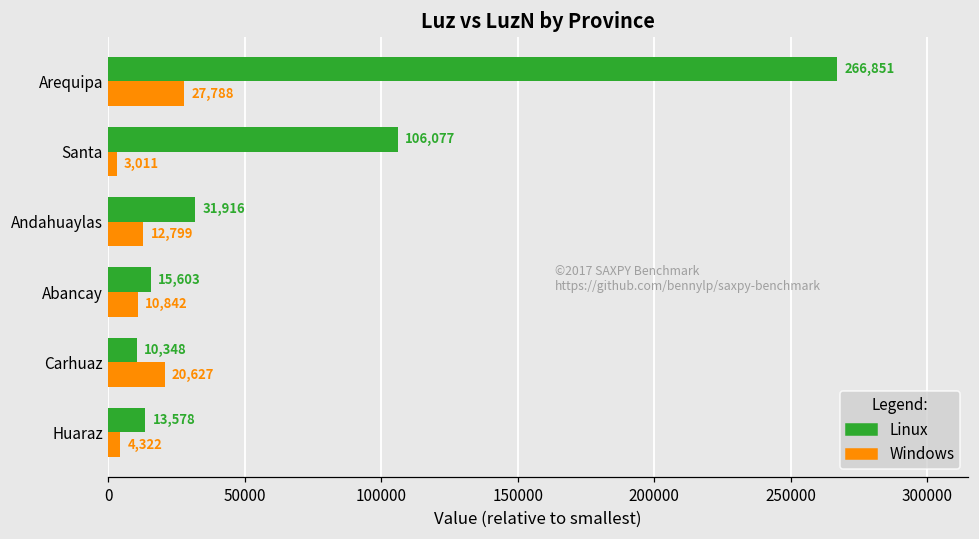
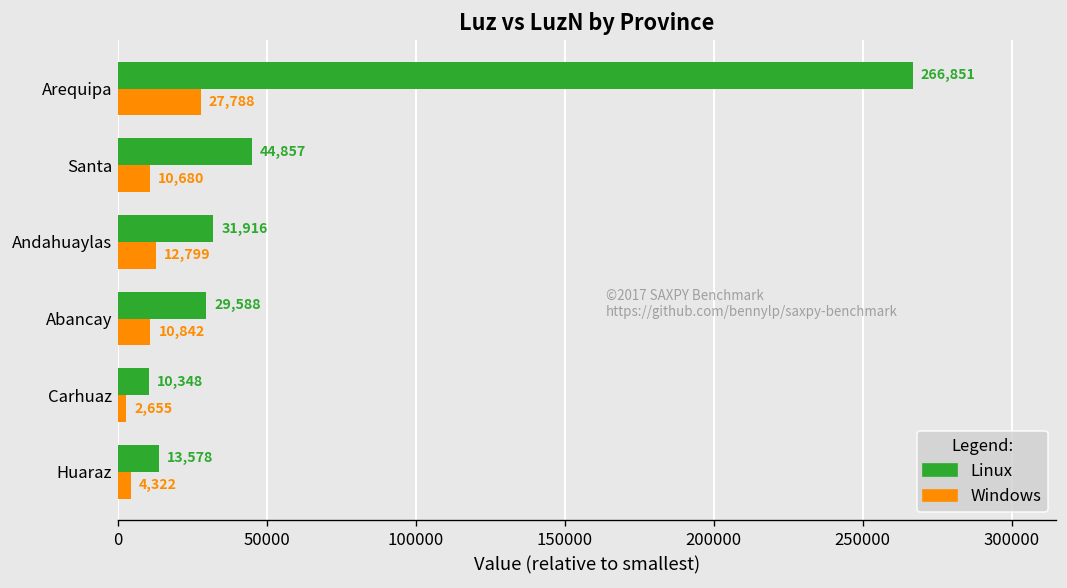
  {
    "Linux": {
      "Arequipa": "266,851",
-     "Santa": "106,077",
+     "Santa": "44,857",
      "Andahuaylas": "31,916",
-     "Abancay": "15,603",
+     "Abancay": "29,588",
      "Carhuaz": "10,348",
      "Huaraz": "13,578"
    },
    "Windows": {
      "Arequipa": "27,788",
-     "Santa": "3,011",
+     "Santa": "10,680",
      "Andahuaylas": "12,799",
      "Abancay": "10,842",
-     "Carhuaz": "20,627",
+     "Carhuaz": "2,655",
      "Huaraz": "4,322"
    }
  }
